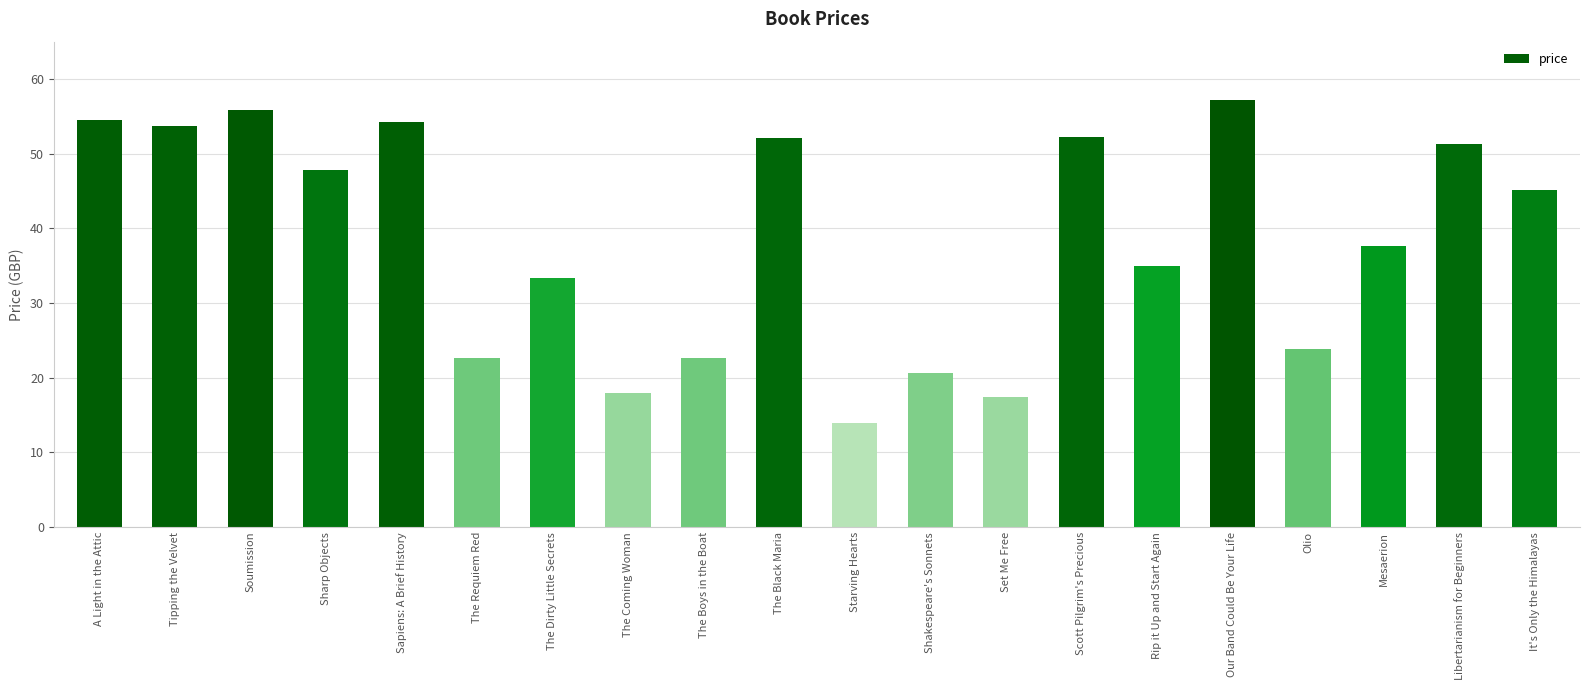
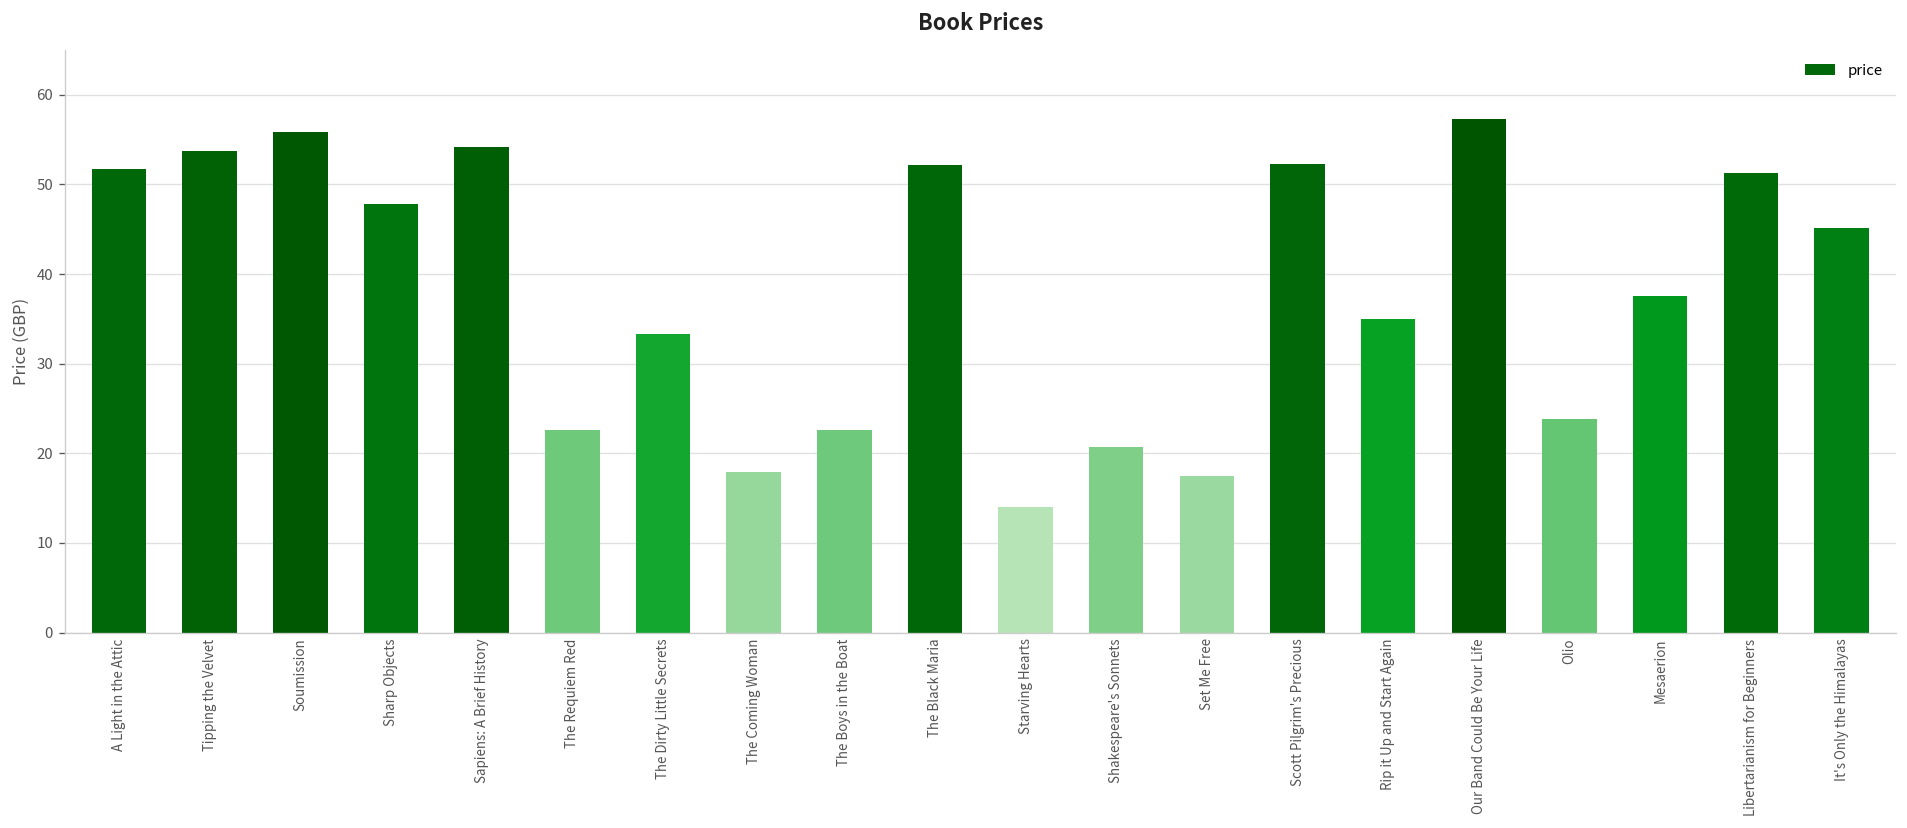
  {
-   "A Light in the Attic": 54,
+   "A Light in the Attic": 52,
    "Tipping the Velvet": 54,
    "Soumission": 56,
    "Sharp Objects": 48,
    "Sapiens: A Brief History": 54,
    "The Requiem Red": 23,
    "The Dirty Little Secrets": 33,
    "The Coming Woman": 18,
    "The Boys in the Boat": 23,
    "The Black Maria": 52,
    "Starving Hearts": 14,
    "Shakespeare's Sonnets": 21,
    "Set Me Free": 17,
    "Scott Pilgrim's Precious": 52,
    "Rip it Up and Start Again": 35,
    "Our Band Could Be Your Life": 57,
    "Olio": 24,
    "Mesaerion": 38,
    "Libertarianism for Beginners": 51,
    "It's Only the Himalayas": 45
  }
